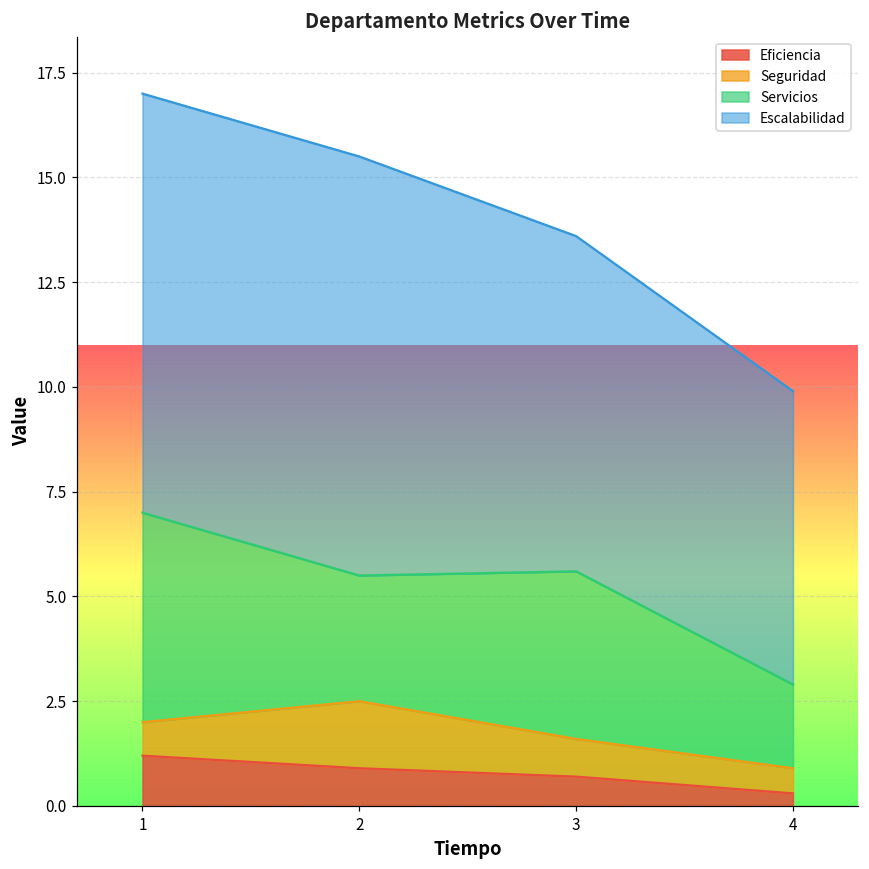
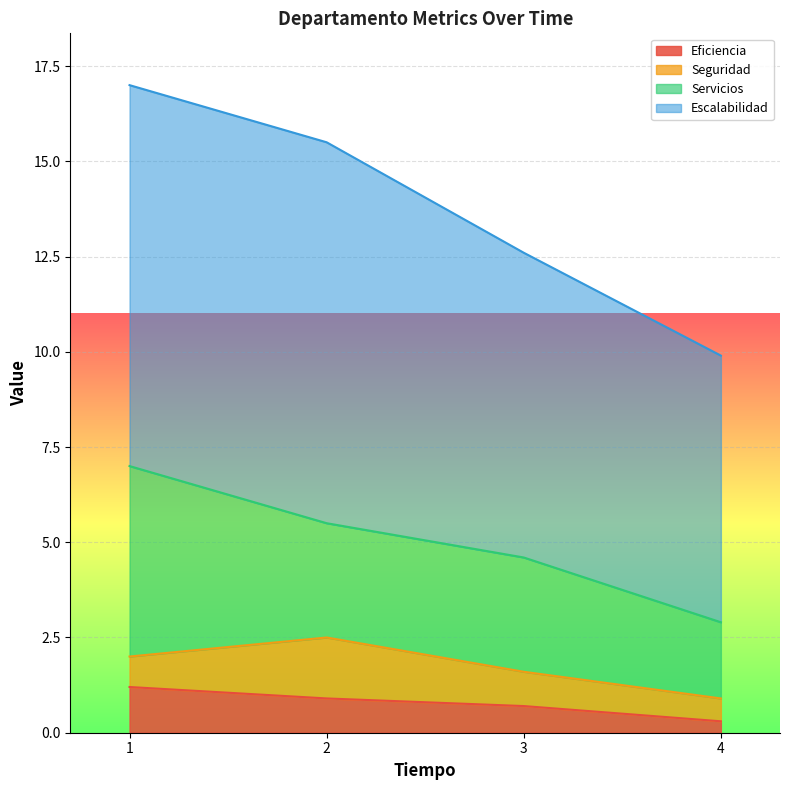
  {
    "Eficiencia": {
      "1": 1.2,
      "2": 0.9,
      "3": 0.7,
      "4": 0.3
    },
    "Seguridad": {
      "1": 0.8,
      "2": 1.6,
      "3": 0.9,
      "4": 0.6
    },
    "Servicios": {
      "1": 5,
      "2": 3,
-     "3": 4,
+     "3": 3,
      "4": 2
    },
    "Escalabilidad": {
      "1": 10,
      "2": 10,
      "3": 8,
      "4": 7
    }
  }
